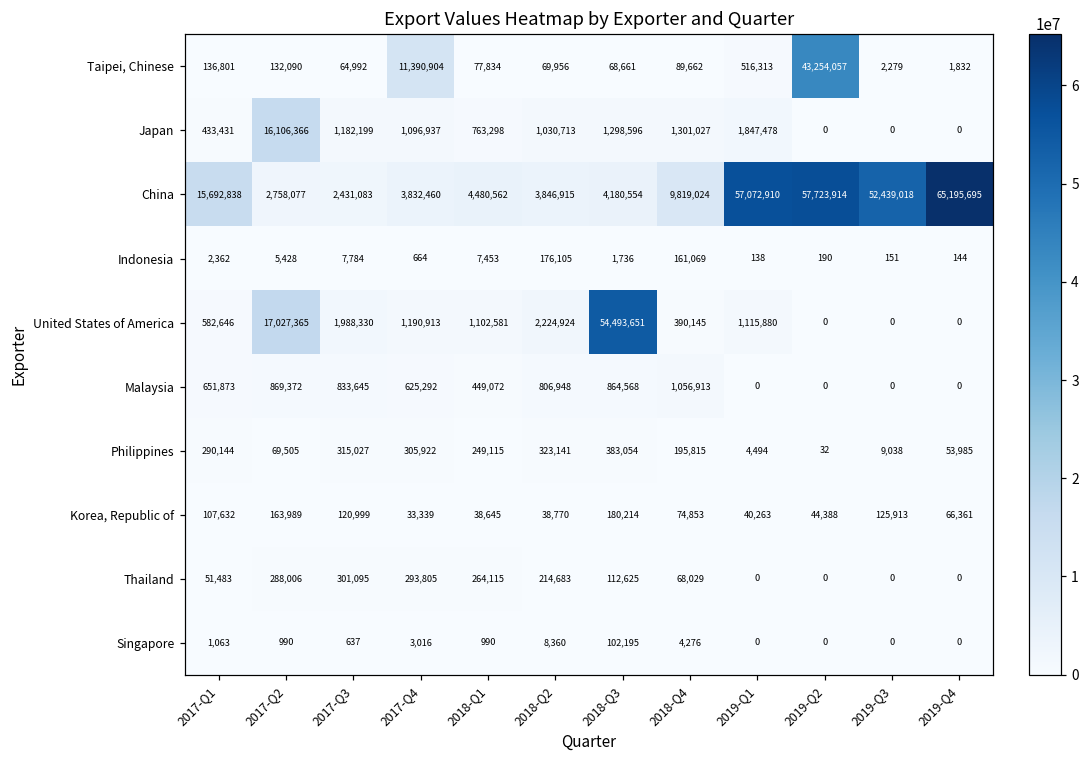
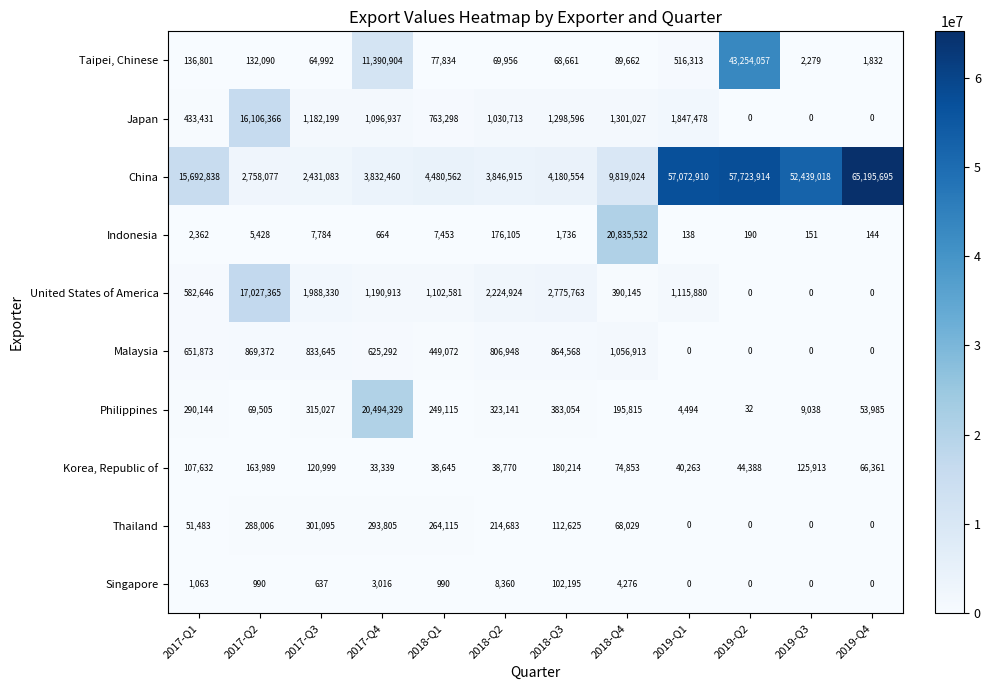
  {
    "Taipei, Chinese": {
      "2017-Q1": "136,801",
      "2017-Q2": "132,090",
      "2017-Q3": "64,992",
      "2017-Q4": "11,390,904",
      "2018-Q1": "77,834",
      "2018-Q2": "69,956",
      "2018-Q3": "68,661",
      "2018-Q4": "89,662",
      "2019-Q1": "516,313",
      "2019-Q2": "43,254,057",
      "2019-Q3": "2,279",
      "2019-Q4": "1,832"
    },
    "Japan": {
      "2017-Q1": "433,431",
      "2017-Q2": "16,106,366",
      "2017-Q3": "1,182,199",
      "2017-Q4": "1,096,937",
      "2018-Q1": "763,298",
      "2018-Q2": "1,030,713",
      "2018-Q3": "1,298,596",
      "2018-Q4": "1,301,027",
      "2019-Q1": "1,847,478",
      "2019-Q2": "0",
      "2019-Q3": "0",
      "2019-Q4": "0"
    },
    "China": {
      "2017-Q1": "15,692,838",
      "2017-Q2": "2,758,077",
      "2017-Q3": "2,431,083",
      "2017-Q4": "3,832,460",
      "2018-Q1": "4,480,562",
      "2018-Q2": "3,846,915",
      "2018-Q3": "4,180,554",
      "2018-Q4": "9,819,024",
      "2019-Q1": "57,072,910",
      "2019-Q2": "57,723,914",
      "2019-Q3": "52,439,018",
      "2019-Q4": "65,195,695"
    },
    "Indonesia": {
      "2017-Q1": "2,362",
      "2017-Q2": "5,428",
      "2017-Q3": "7,784",
      "2017-Q4": "664",
      "2018-Q1": "7,453",
      "2018-Q2": "176,105",
      "2018-Q3": "1,736",
-     "2018-Q4": "161,069",
+     "2018-Q4": "20,835,532",
      "2019-Q1": "138",
      "2019-Q2": "190",
      "2019-Q3": "151",
      "2019-Q4": "144"
    },
    "United States of America": {
      "2017-Q1": "582,646",
      "2017-Q2": "17,027,365",
      "2017-Q3": "1,988,330",
      "2017-Q4": "1,190,913",
      "2018-Q1": "1,102,581",
      "2018-Q2": "2,224,924",
-     "2018-Q3": "54,493,651",
+     "2018-Q3": "2,775,763",
      "2018-Q4": "390,145",
      "2019-Q1": "1,115,880",
      "2019-Q2": "0",
      "2019-Q3": "0",
      "2019-Q4": "0"
    },
    "Malaysia": {
      "2017-Q1": "651,873",
      "2017-Q2": "869,372",
      "2017-Q3": "833,645",
      "2017-Q4": "625,292",
      "2018-Q1": "449,072",
      "2018-Q2": "806,948",
      "2018-Q3": "864,568",
      "2018-Q4": "1,056,913",
      "2019-Q1": "0",
      "2019-Q2": "0",
      "2019-Q3": "0",
      "2019-Q4": "0"
    },
    "Philippines": {
      "2017-Q1": "290,144",
      "2017-Q2": "69,505",
      "2017-Q3": "315,027",
-     "2017-Q4": "305,922",
+     "2017-Q4": "20,494,329",
      "2018-Q1": "249,115",
      "2018-Q2": "323,141",
      "2018-Q3": "383,054",
      "2018-Q4": "195,815",
      "2019-Q1": "4,494",
      "2019-Q2": "32",
      "2019-Q3": "9,038",
      "2019-Q4": "53,985"
    },
    "Korea, Republic of": {
      "2017-Q1": "107,632",
      "2017-Q2": "163,989",
      "2017-Q3": "120,999",
      "2017-Q4": "33,339",
      "2018-Q1": "38,645",
      "2018-Q2": "38,770",
      "2018-Q3": "180,214",
      "2018-Q4": "74,853",
      "2019-Q1": "40,263",
      "2019-Q2": "44,388",
      "2019-Q3": "125,913",
      "2019-Q4": "66,361"
    },
    "Thailand": {
      "2017-Q1": "51,483",
      "2017-Q2": "288,006",
      "2017-Q3": "301,095",
      "2017-Q4": "293,805",
      "2018-Q1": "264,115",
      "2018-Q2": "214,683",
      "2018-Q3": "112,625",
      "2018-Q4": "68,029",
      "2019-Q1": "0",
      "2019-Q2": "0",
      "2019-Q3": "0",
      "2019-Q4": "0"
    },
    "Singapore": {
      "2017-Q1": "1,063",
      "2017-Q2": "990",
      "2017-Q3": "637",
      "2017-Q4": "3,016",
      "2018-Q1": "990",
      "2018-Q2": "8,360",
      "2018-Q3": "102,195",
      "2018-Q4": "4,276",
      "2019-Q1": "0",
      "2019-Q2": "0",
      "2019-Q3": "0",
      "2019-Q4": "0"
    }
  }
